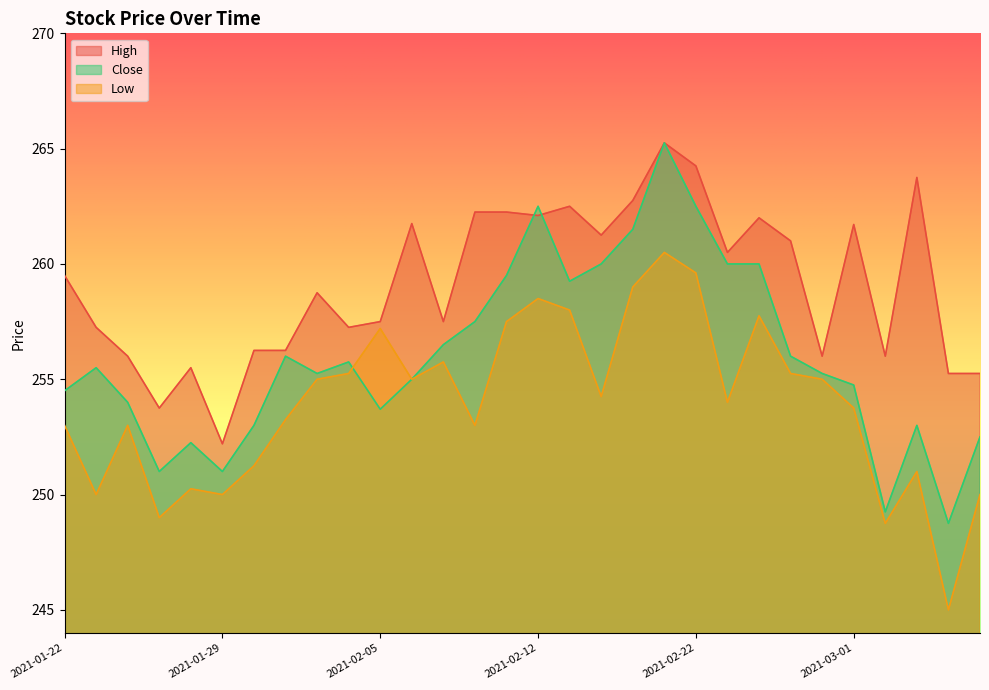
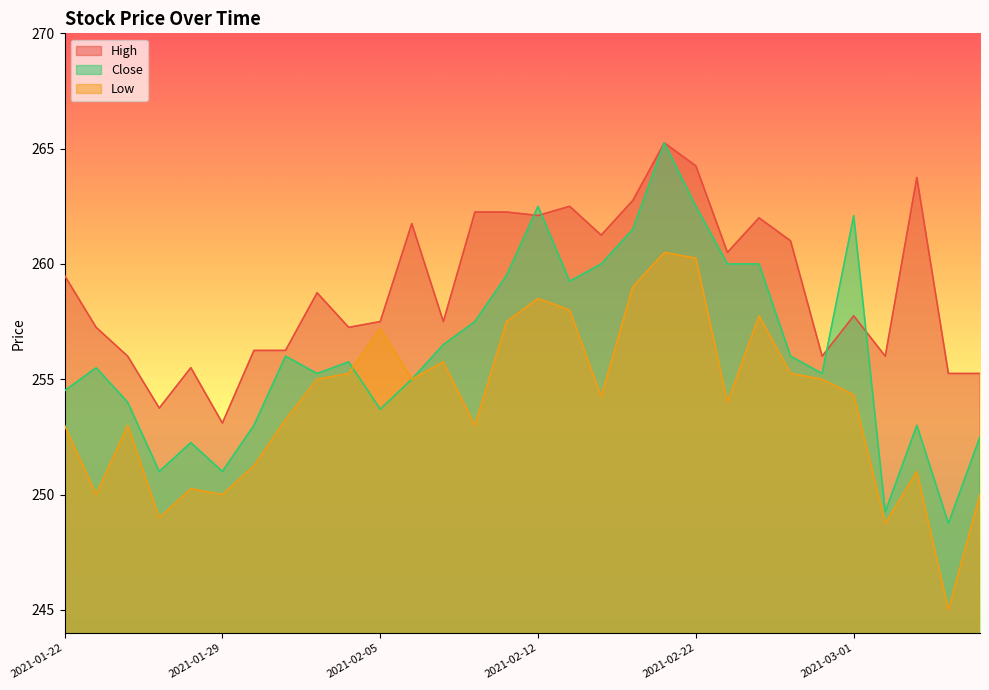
  {
    "High": {
      "2021-01-22": 259.5,
-     "2021-01-29": 252.2,
+     "2021-01-29": 253.1,
      "2021-02-05": 257.5,
      "2021-02-12": 262.1,
      "2021-02-22": 264.3,
-     "2021-03-01": 261.7
+     "2021-03-01": 257.8
    },
    "Close": {
      "2021-01-22": 254.5,
      "2021-01-29": 251.0,
      "2021-02-05": 253.7,
      "2021-02-12": 262.5,
      "2021-02-22": 262.5,
-     "2021-03-01": 254.8
+     "2021-03-01": 262.1
    },
    "Low": {
      "2021-01-22": 253.0,
      "2021-01-29": 250.0,
      "2021-02-05": 257.2,
      "2021-02-12": 258.5,
-     "2021-02-22": 259.6,
-     "2021-03-01": 253.8
+     "2021-02-22": 260.3,
+     "2021-03-01": 254.3
    }
  }
